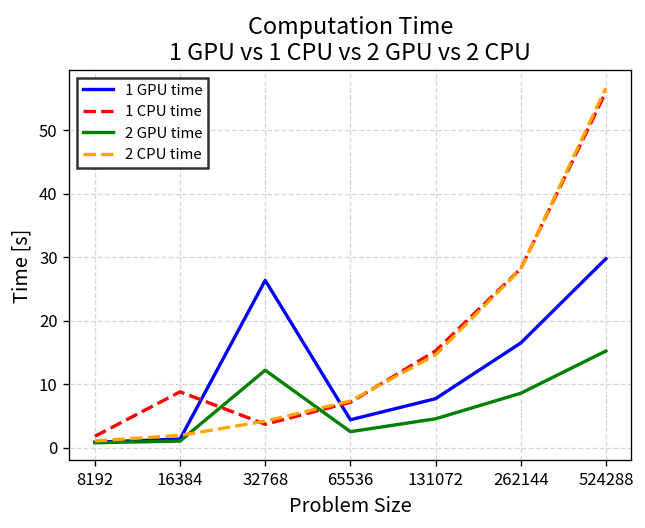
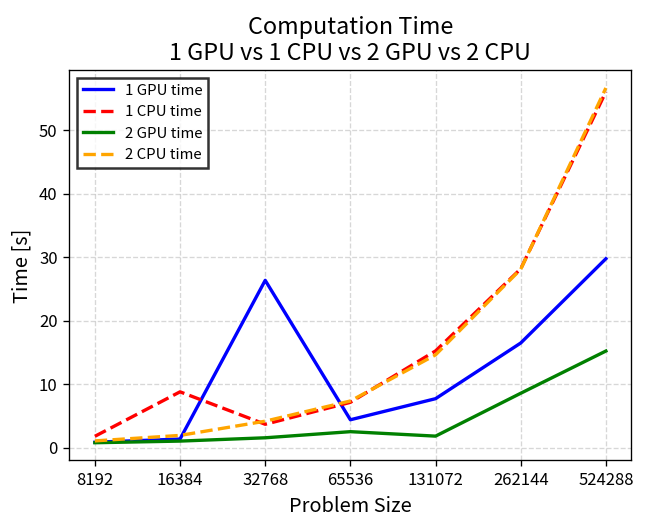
  {
    "1 GPU time": {
      "32768": 26,
      "65536": 4,
      "131072": 8,
      "262144": 16,
      "524288": 30
    },
    "1 CPU time": {
      "8192": 2,
      "16384": 9,
      "32768": 4,
      "131072": 15,
      "524288": 56
    },
    "2 GPU time": {
-     "32768": 12,
+     "32768": 2,
      "65536": 3,
-     "131072": 5,
+     "131072": 2,
      "262144": 9,
      "524288": 15
    },
    "2 CPU time": {
      "16384": 2,
      "32768": 4,
      "131072": 15,
      "524288": 57
    }
  }
